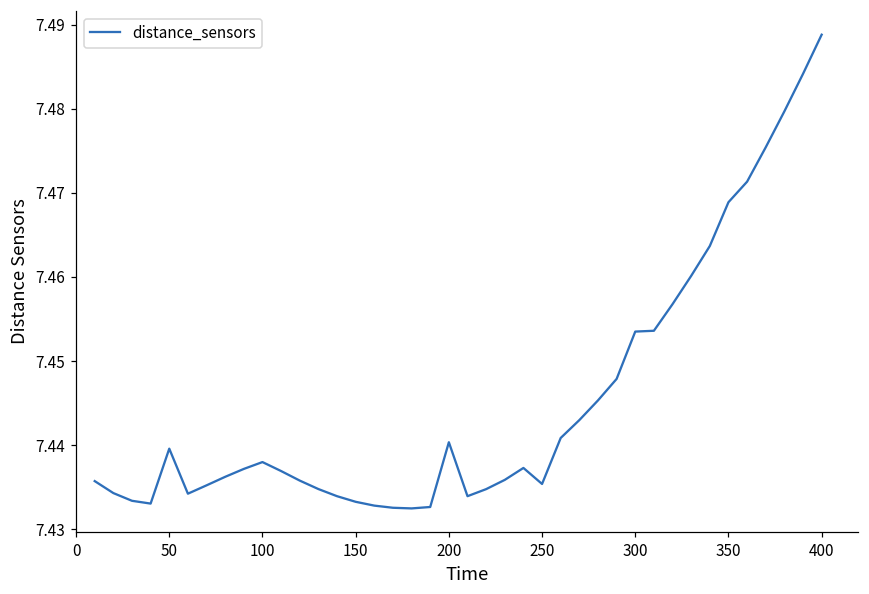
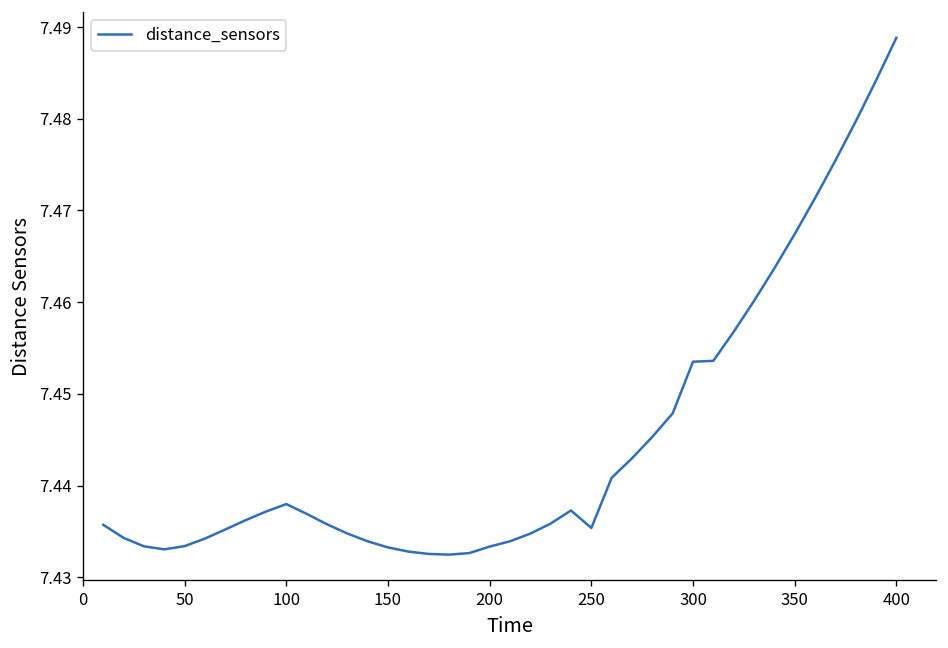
  {
-   "50": 7.440,
+   "50": 7.433,
    "100": 7.438,
    "150": 7.433,
-   "200": 7.440,
+   "200": 7.433,
    "250": 7.435,
    "300": 7.454,
-   "350": 7.469,
+   "350": 7.467,
    "400": 7.489
  }
